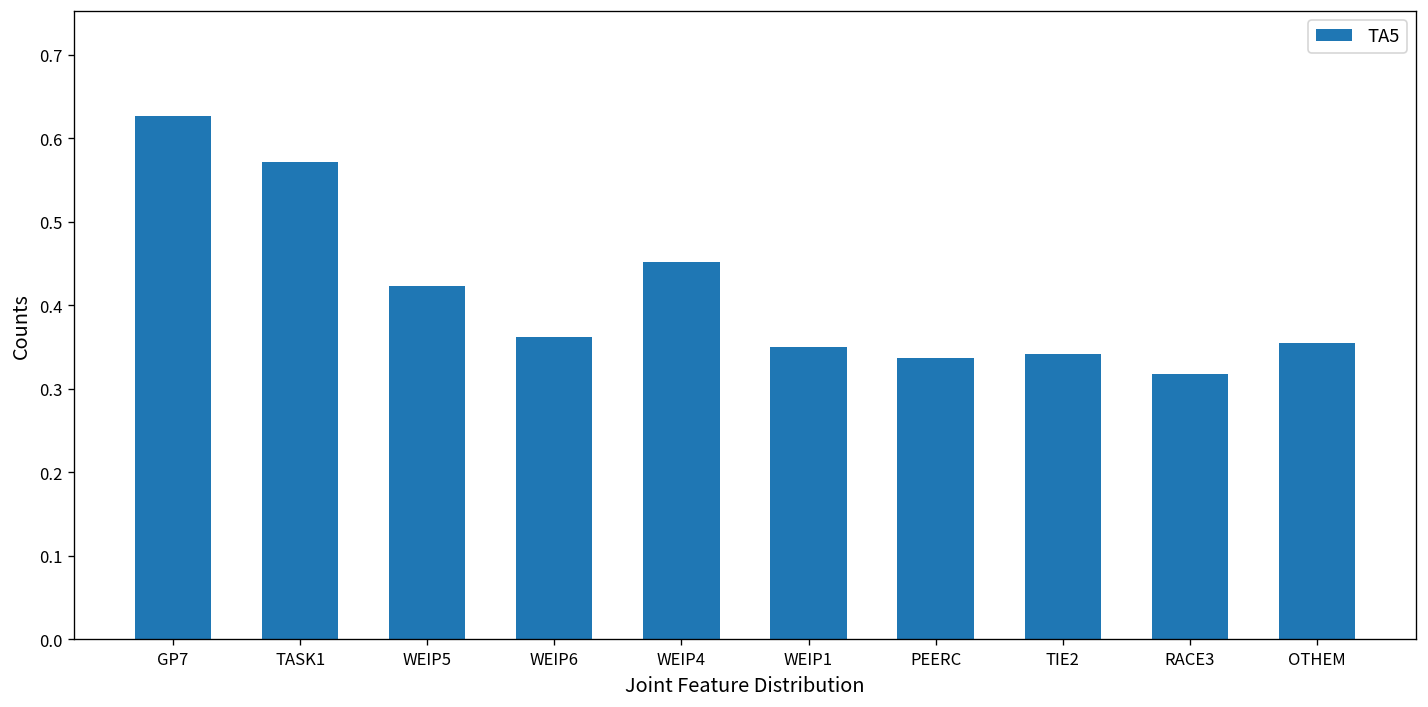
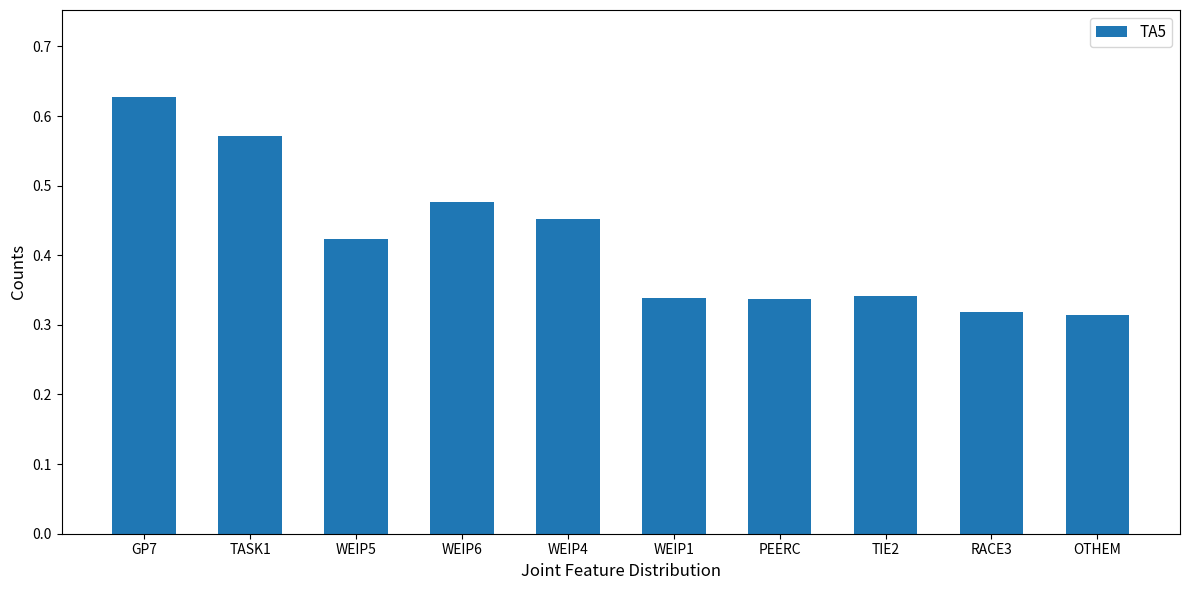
  {
    "GP7": 0.63,
    "TASK1": 0.57,
    "WEIP5": 0.42,
-   "WEIP6": 0.36,
+   "WEIP6": 0.48,
    "WEIP4": 0.45,
-   "WEIP1": 0.35,
+   "WEIP1": 0.34,
    "PEERC": 0.34,
    "TIE2": 0.34,
    "RACE3": 0.32,
-   "OTHEM": 0.35
+   "OTHEM": 0.31
  }
